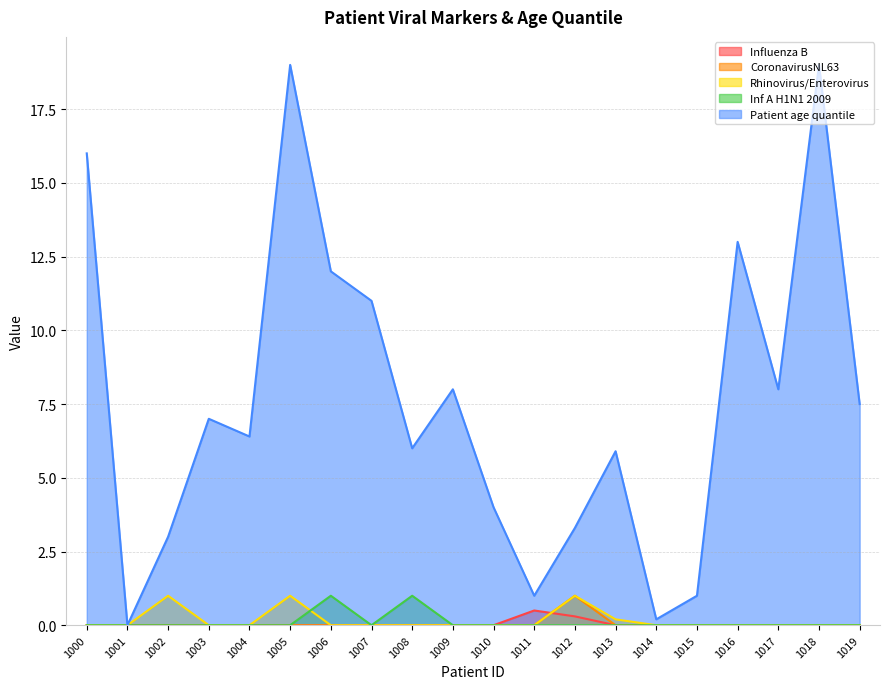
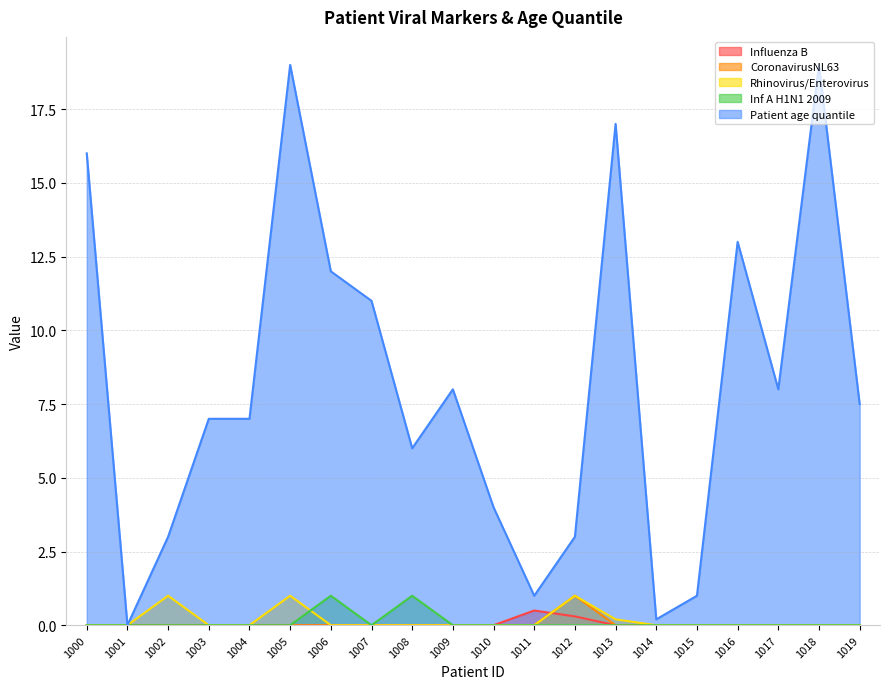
  {
    "Influenza B": {
      "1011": 0.5,
      "1012": 0.3
    },
    "Rhinovirus/Enterovirus": {
      "1002": 1.0,
      "1005": 1.0,
      "1013": 0.2
    },
    "Inf A H1N1 2009": {
      "1006": 1.0,
      "1008": 1.0,
      "1012": 0.0
    },
    "Patient age quantile": {
      "1000": 16.0,
      "1002": 3.0,
      "1003": 7.0,
-     "1004": 6.4,
+     "1004": 7.0,
      "1005": 19.0,
      "1006": 12.0,
      "1007": 11.0,
      "1008": 6.0,
      "1009": 8.0,
      "1010": 4.0,
      "1011": 1.0,
-     "1012": 3.3,
-     "1013": 5.9,
+     "1012": 3.0,
+     "1013": 17.0,
      "1014": 0.2,
      "1015": 1.0,
      "1016": 13.0,
      "1017": 8.0,
      "1019": 7.5
    }
  }
